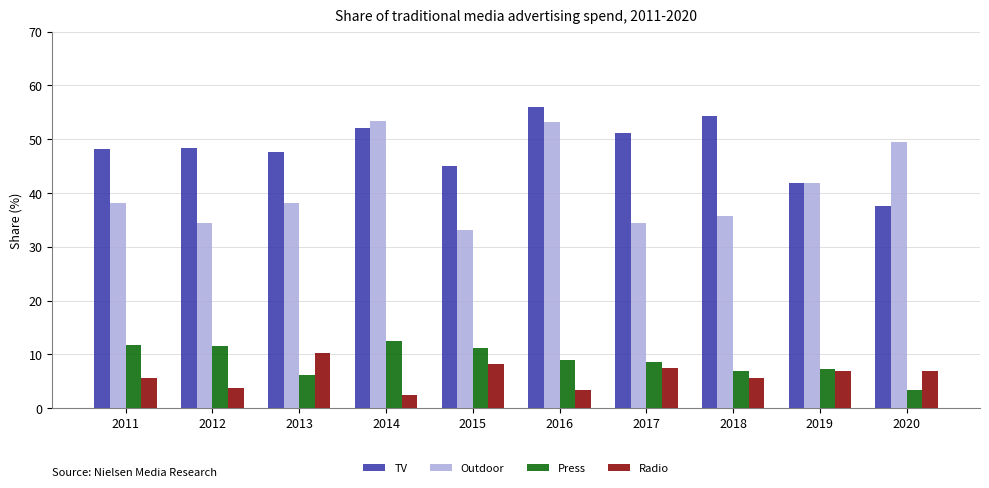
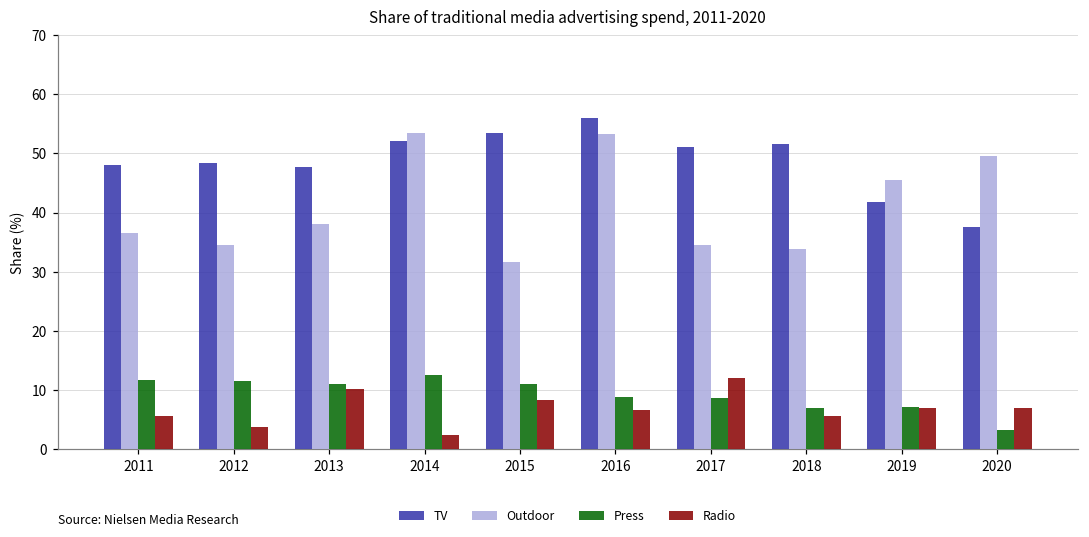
  {
    "TV": {
      "2011": 48,
      "2012": 48,
      "2013": 48,
      "2014": 52,
-     "2015": 45,
+     "2015": 53,
      "2016": 56,
      "2017": 51,
-     "2018": 54,
+     "2018": 52,
      "2019": 42,
      "2020": 38
    },
    "Outdoor": {
-     "2011": 38,
+     "2011": 37,
      "2012": 35,
      "2013": 38,
      "2014": 53,
-     "2015": 33,
+     "2015": 32,
      "2016": 53,
      "2017": 35,
-     "2018": 36,
-     "2019": 42,
+     "2018": 34,
+     "2019": 46,
      "2020": 50
    },
    "Press": {
      "2011": 12,
      "2012": 12,
-     "2013": 6,
+     "2013": 11,
      "2014": 13,
      "2015": 11,
      "2016": 9,
      "2017": 9,
      "2018": 7,
      "2019": 7,
      "2020": 3
    },
    "Radio": {
      "2011": 6,
      "2012": 4,
      "2013": 10,
      "2014": 2,
      "2015": 8,
-     "2016": 3,
-     "2017": 7,
+     "2016": 7,
+     "2017": 12,
      "2018": 6,
      "2019": 7,
      "2020": 7
    }
  }
